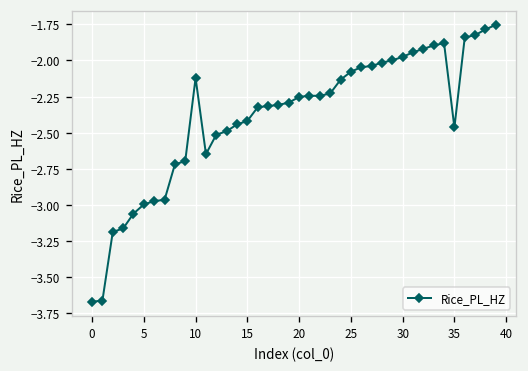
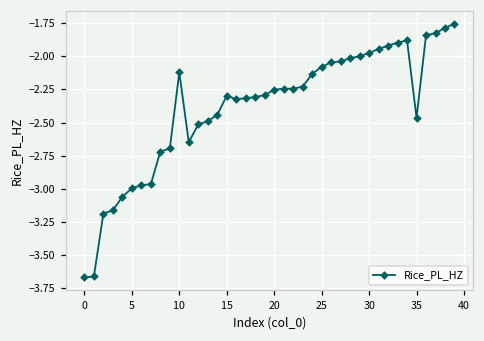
  {
    "0": -3.67,
    "5": -3.00,
    "10": -2.12,
-   "15": -2.42,
+   "15": -2.30,
    "20": -2.25,
    "25": -2.08,
    "30": -1.98,
    "35": -2.46
  }
